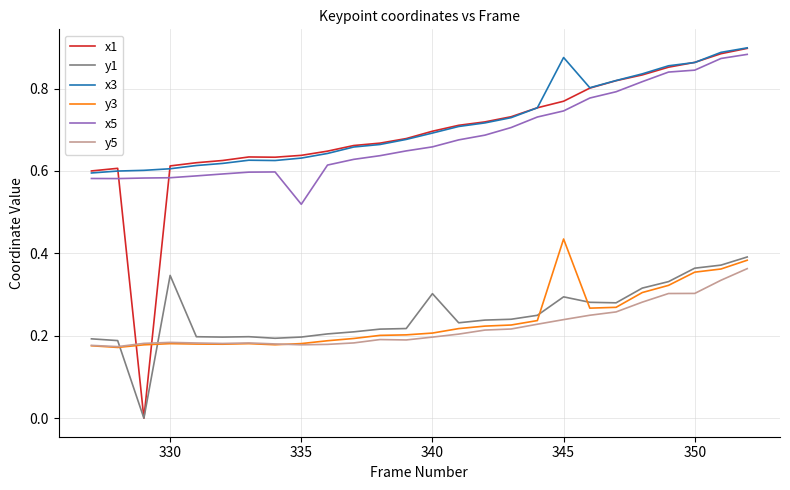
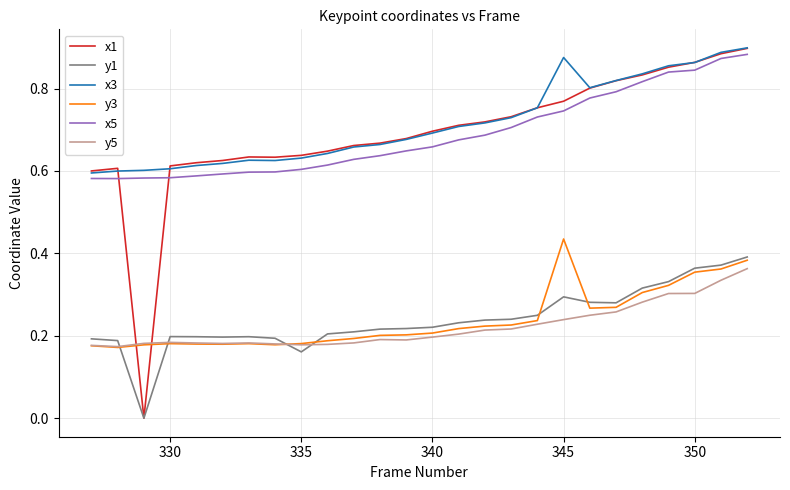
  {
    "x1": {
      "330": 0.61,
      "335": 0.64,
      "345": 0.77
    },
    "y1": {
-     "330": 0.35,
-     "335": 0.20,
-     "340": 0.30,
+     "330": 0.20,
+     "335": 0.16,
+     "340": 0.22,
      "345": 0.29,
      "350": 0.36
    },
    "x3": {
      "330": 0.61,
      "335": 0.63,
      "345": 0.88
    },
    "y3": {
      "340": 0.21,
      "345": 0.43,
      "350": 0.35
    },
    "x5": {
      "330": 0.58,
-     "335": 0.52,
+     "335": 0.60,
      "340": 0.66,
      "345": 0.75,
      "350": 0.84
    },
    "y5": {
      "340": 0.20,
      "345": 0.24,
      "350": 0.30
    }
  }
